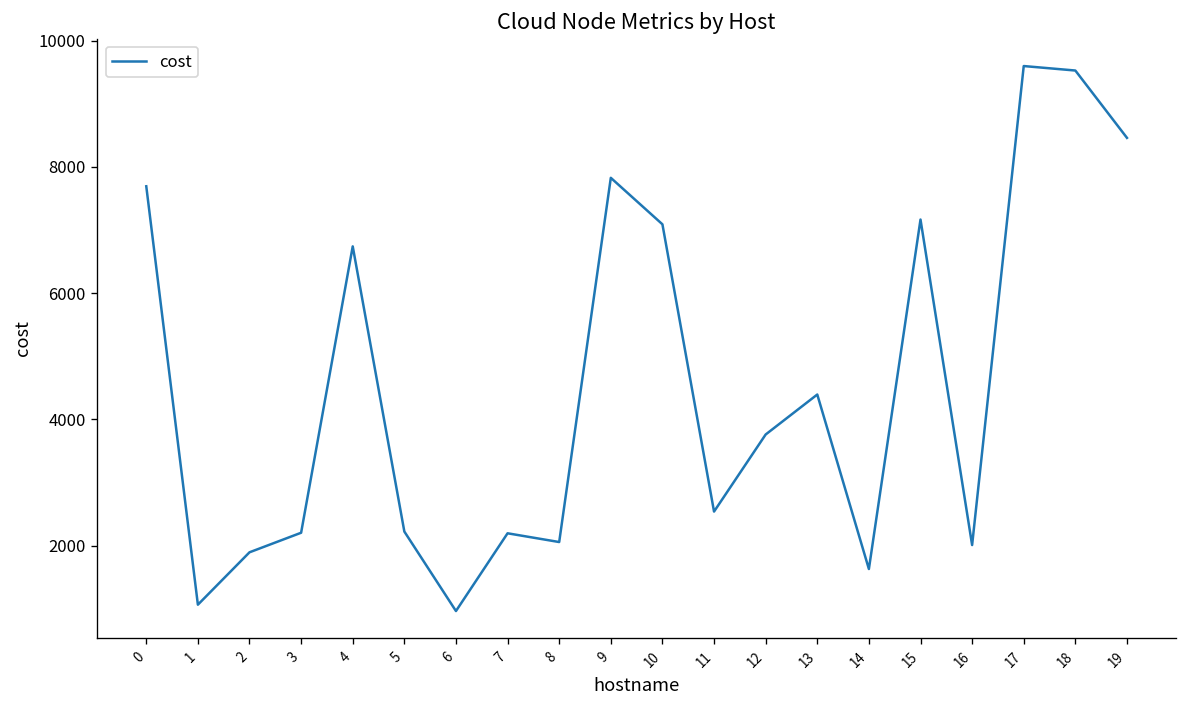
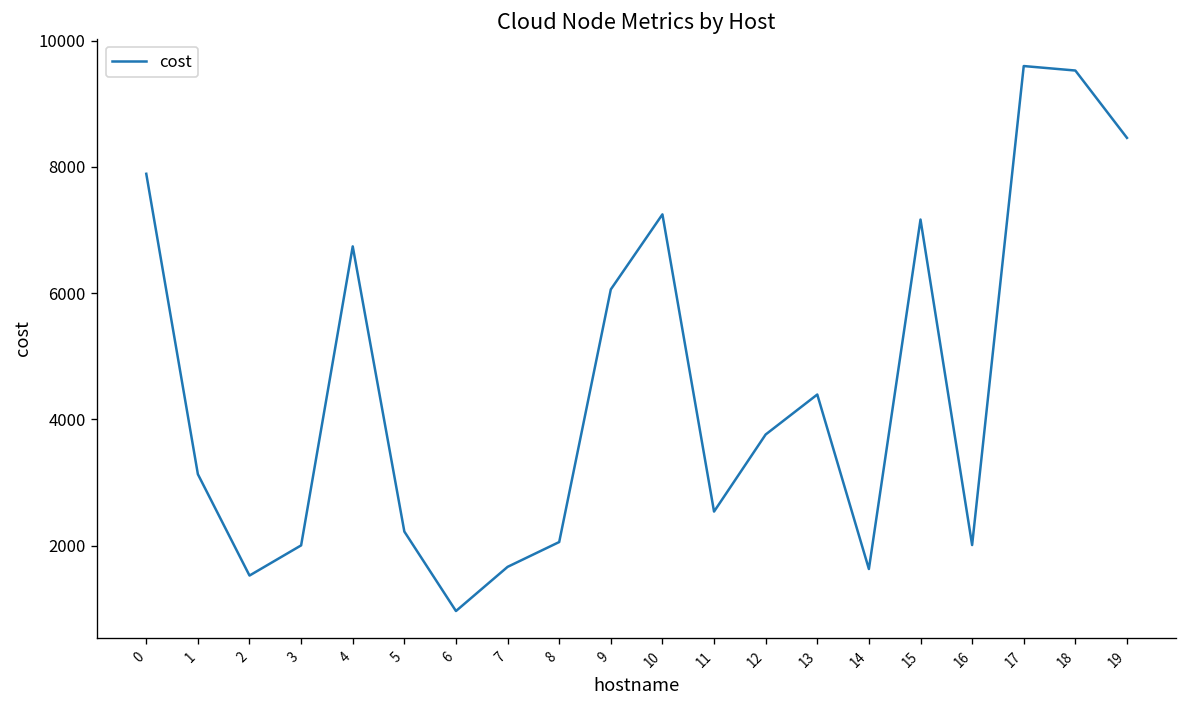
  {
-   "0": 7700,
-   "1": 1100,
-   "2": 1900,
-   "3": 2200,
+   "0": 7900,
+   "1": 3100,
+   "2": 1500,
+   "3": 2000,
    "4": 6700,
    "5": 2200,
    "6": 1000,
-   "7": 2200,
+   "7": 1700,
    "8": 2100,
-   "9": 7800,
-   "10": 7100,
+   "9": 6100,
+   "10": 7200,
    "11": 2500,
    "12": 3800,
    "13": 4400,
    "14": 1600,
    "15": 7200,
    "16": 2000,
    "17": 9600,
    "18": 9500,
    "19": 8500
  }
